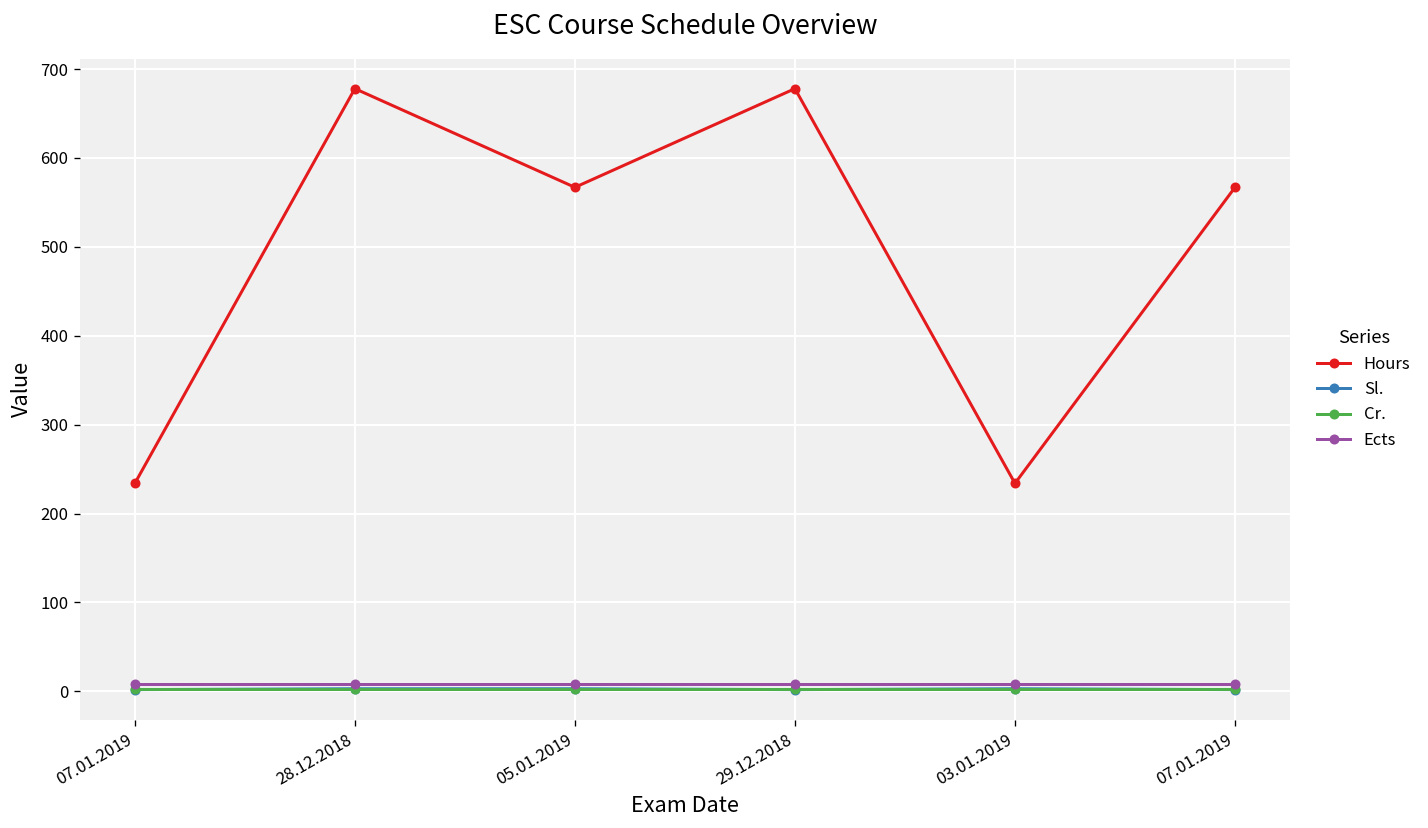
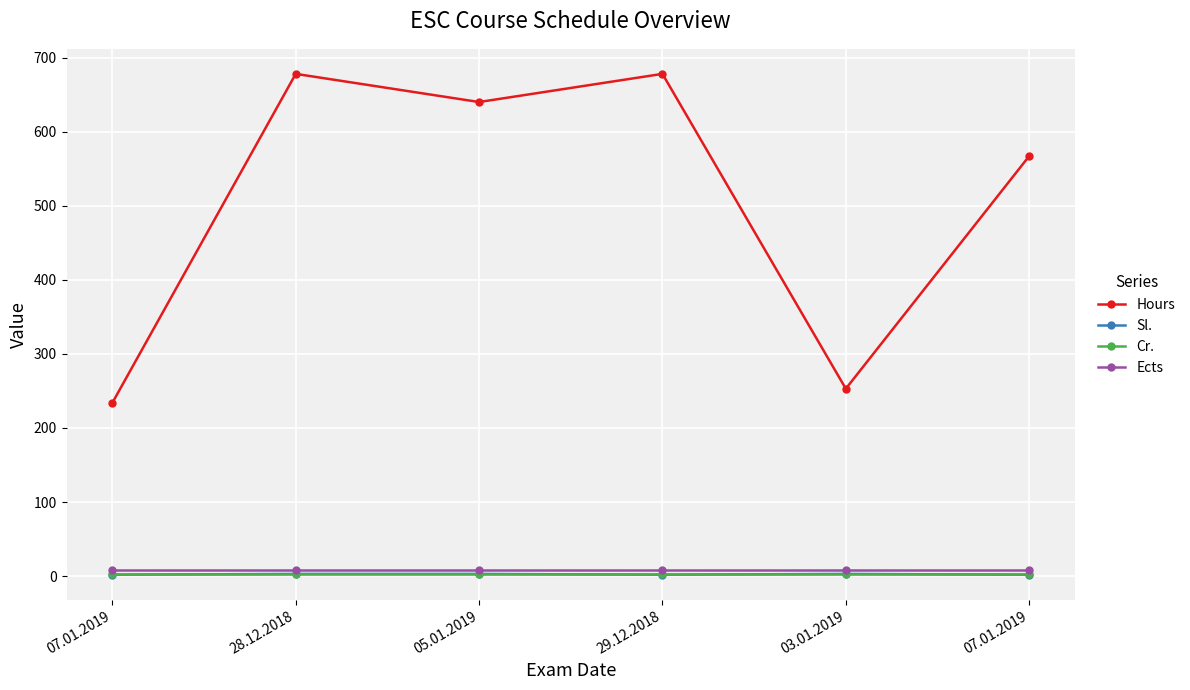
  {
    "Hours": {
      "28.12.2018": 680,
-     "05.01.2019": 570,
+     "05.01.2019": 640,
      "29.12.2018": 680,
-     "03.01.2019": 230
+     "03.01.2019": 250
    },
    "Ects": {
      "28.12.2018": 10,
      "05.01.2019": 10,
      "29.12.2018": 10,
      "03.01.2019": 10
    }
  }
